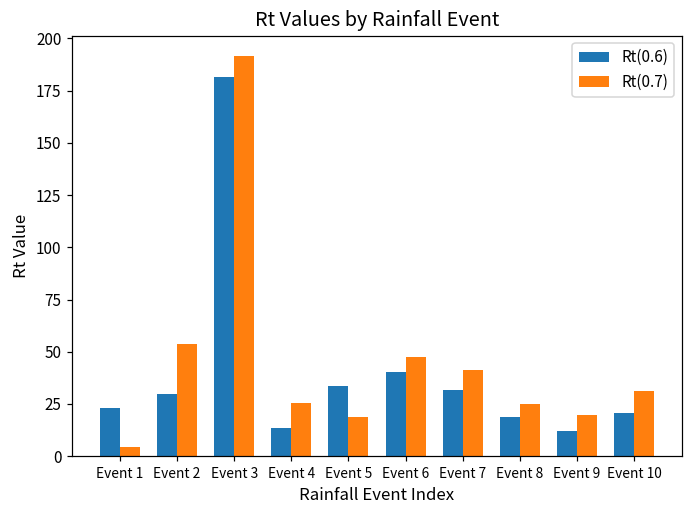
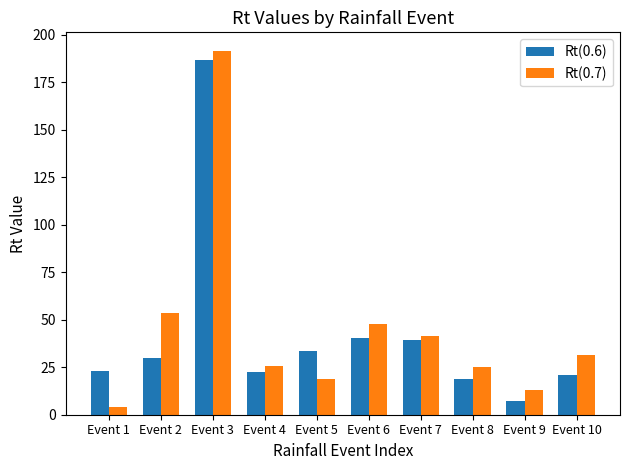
  {
    "Rt(0.6)": {
      "Event 1": 23,
      "Event 2": 30,
-     "Event 3": 182,
-     "Event 4": 14,
+     "Event 3": 187,
+     "Event 4": 23,
      "Event 5": 34,
      "Event 6": 41,
-     "Event 7": 32,
+     "Event 7": 40,
      "Event 8": 19,
-     "Event 9": 12,
+     "Event 9": 7,
      "Event 10": 21
    },
    "Rt(0.7)": {
      "Event 1": 4,
      "Event 2": 54,
      "Event 3": 192,
      "Event 4": 26,
      "Event 5": 19,
      "Event 6": 48,
      "Event 7": 41,
      "Event 8": 25,
-     "Event 9": 20,
+     "Event 9": 13,
      "Event 10": 31
    }
  }
